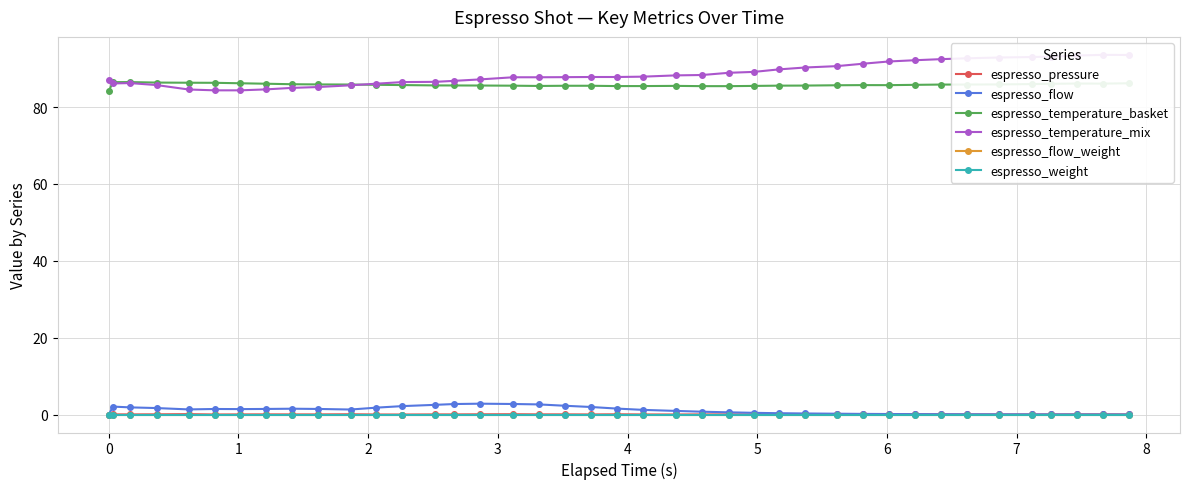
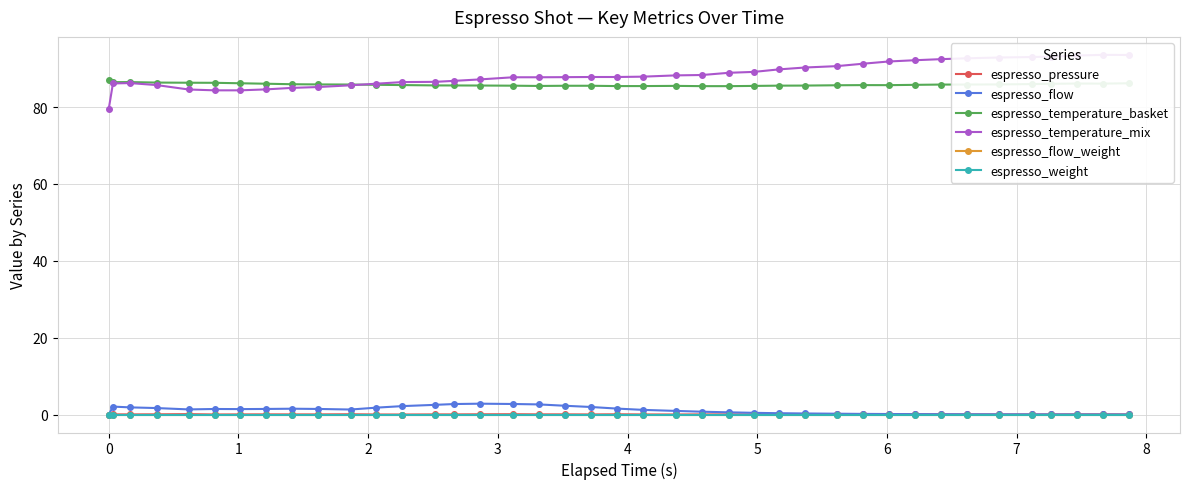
  {
    "espresso_temperature_basket": {
-     "0": 84
+     "0": 87
    },
    "espresso_temperature_mix": {
-     "0": 87
+     "0": 80
    }
  }
